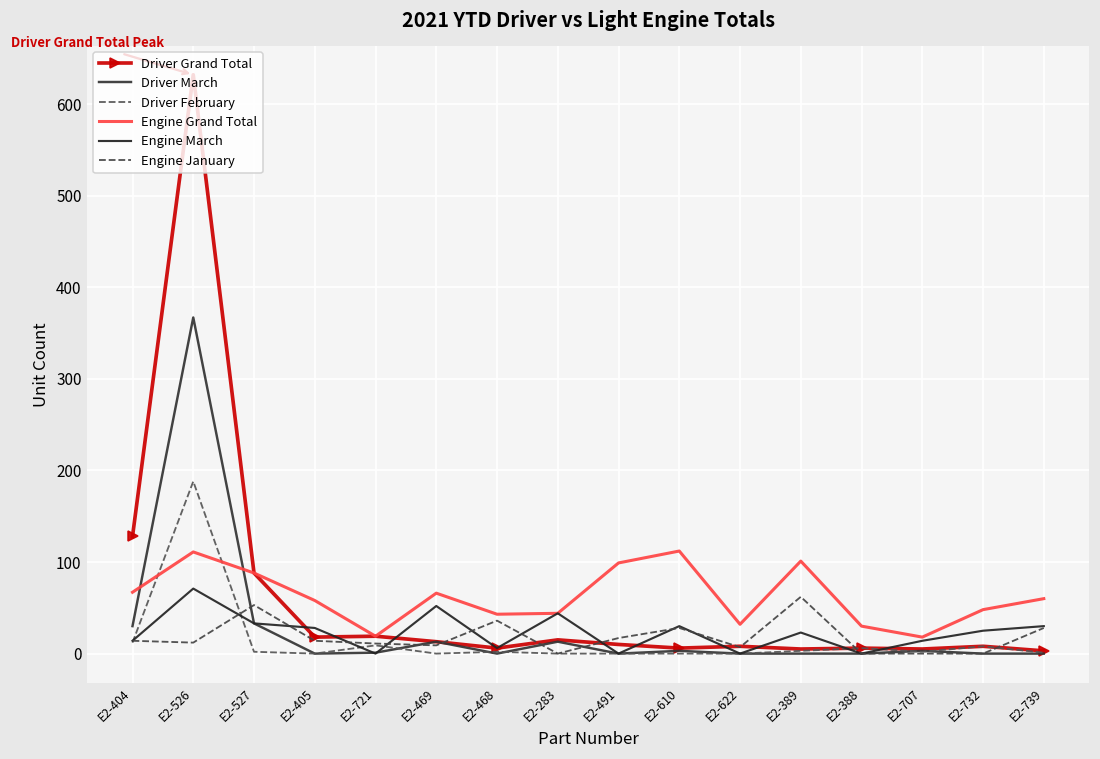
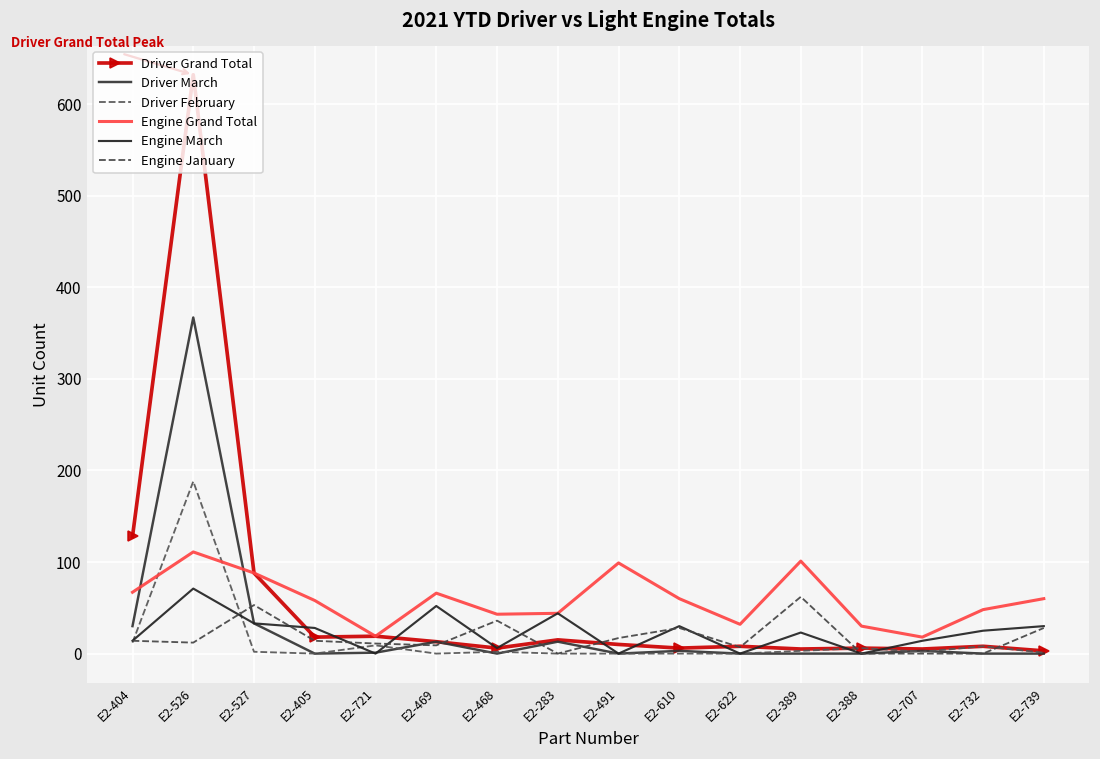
  {
    "Driver Grand Total": {
      "E2-404": 130,
      "E2-405": 20,
      "E2-491": 10
    },
    "Engine Grand Total": {
      "E2-404": 70,
      "E2-526": 110,
      "E2-405": 60,
      "E2-469": 70,
      "E2-468": 40,
      "E2-491": 100,
-     "E2-610": 110,
+     "E2-610": 60,
      "E2-622": 30,
      "E2-389": 100,
      "E2-388": 30,
      "E2-707": 20,
      "E2-732": 50,
      "E2-739": 60
    }
  }
